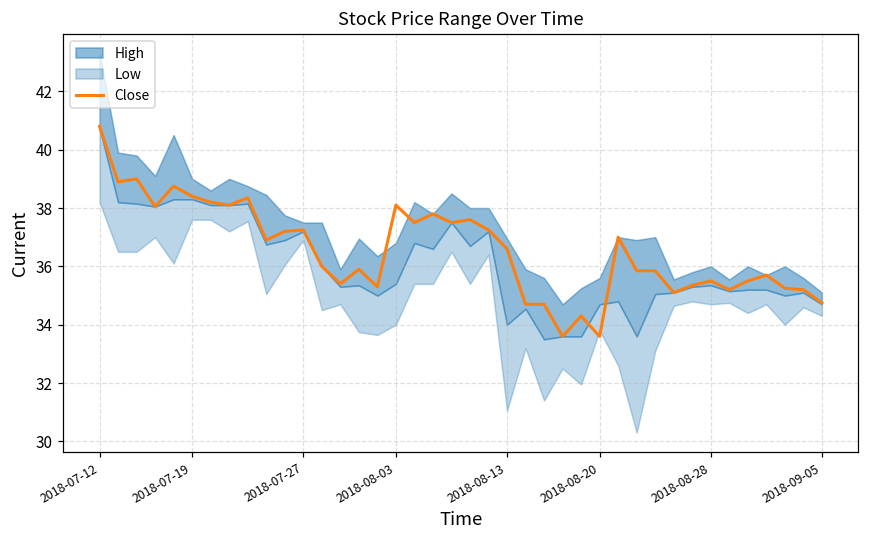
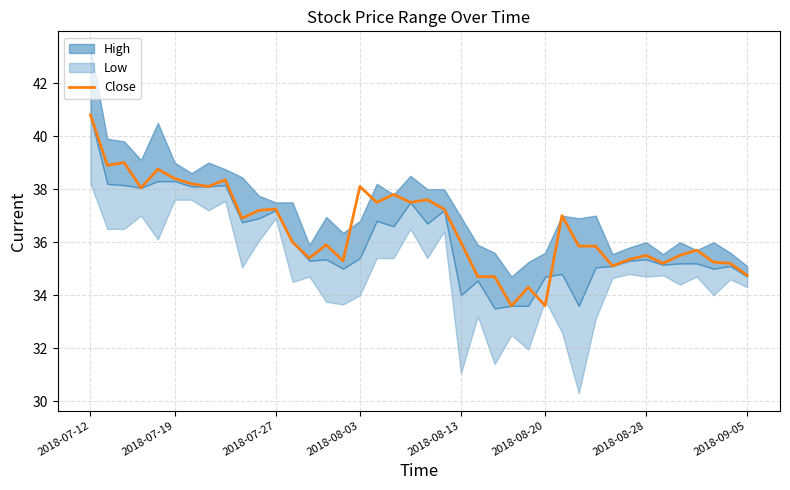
  {
    "Close": {
      "2018-07-19": 38.4,
      "2018-08-03": 38.1,
-     "2018-08-13": 36.6,
+     "2018-08-13": 36.0,
      "2018-08-20": 33.6,
      "2018-08-28": 35.5
    }
  }
